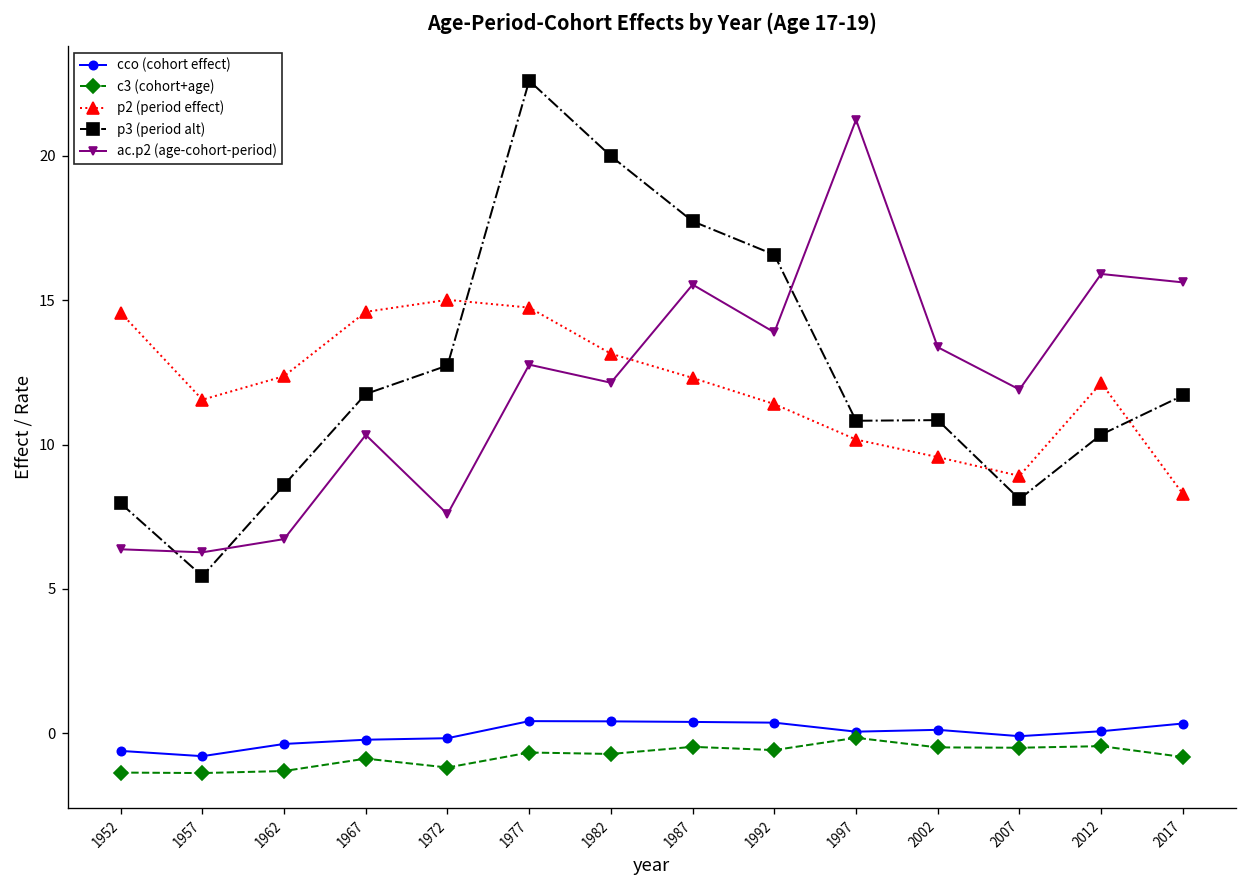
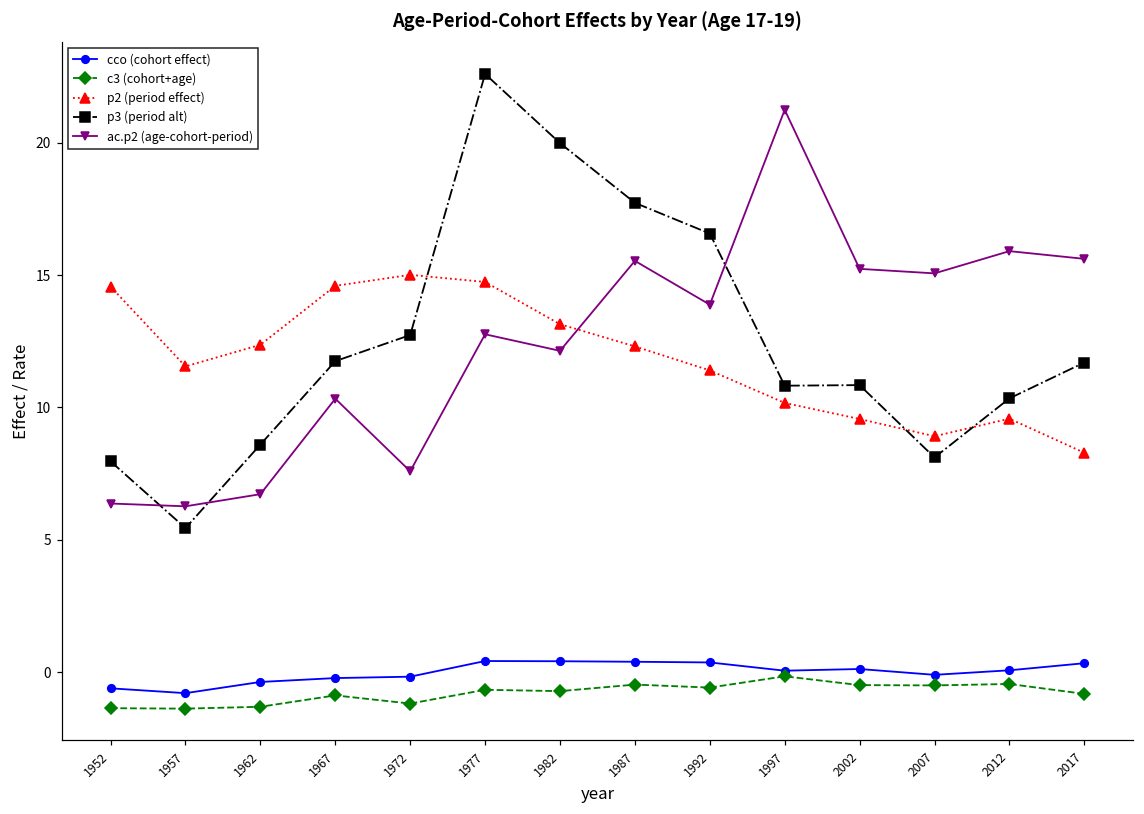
  {
    "cco (cohort effect)": {
      "1952": -0.6,
      "1957": -0.8,
      "1962": -0.4,
      "1967": -0.2,
      "1972": -0.2,
      "1977": 0.4,
      "1982": 0.4,
      "1987": 0.4,
      "1992": 0.4,
      "1997": 0.1,
      "2002": 0.1,
      "2007": -0.1,
      "2012": 0.1,
      "2017": 0.3
    },
    "c3 (cohort+age)": {
      "1952": -1.4,
      "1957": -1.4,
      "1962": -1.3,
      "1967": -0.9,
      "1972": -1.2,
      "1977": -0.7,
      "1982": -0.7,
      "1987": -0.5,
      "1992": -0.6,
      "1997": -0.2,
      "2002": -0.5,
      "2007": -0.5,
      "2012": -0.4,
      "2017": -0.8
    },
    "p2 (period effect)": {
      "1952": 14.6,
      "1957": 11.6,
      "1962": 12.4,
      "1967": 14.6,
      "1972": 15.0,
      "1977": 14.7,
      "1982": 13.1,
      "1987": 12.3,
      "1992": 11.4,
      "1997": 10.2,
      "2002": 9.6,
      "2007": 8.9,
-     "2012": 12.1,
+     "2012": 9.6,
      "2017": 8.3
    },
    "p3 (period alt)": {
      "1952": 8.0,
      "1957": 5.4,
      "1962": 8.6,
      "1967": 11.7,
      "1972": 12.7,
      "1977": 22.6,
      "1982": 20.0,
      "1987": 17.7,
      "1992": 16.6,
      "1997": 10.8,
      "2002": 10.8,
      "2007": 8.1,
      "2012": 10.3,
      "2017": 11.7
    },
    "ac.p2 (age-cohort-period)": {
      "1952": 6.4,
      "1957": 6.3,
      "1962": 6.7,
      "1967": 10.3,
      "1972": 7.6,
      "1977": 12.8,
      "1982": 12.1,
      "1987": 15.5,
      "1992": 13.9,
      "1997": 21.2,
-     "2002": 13.4,
-     "2007": 11.9,
+     "2002": 15.2,
+     "2007": 15.1,
      "2012": 15.9,
      "2017": 15.6
    }
  }
